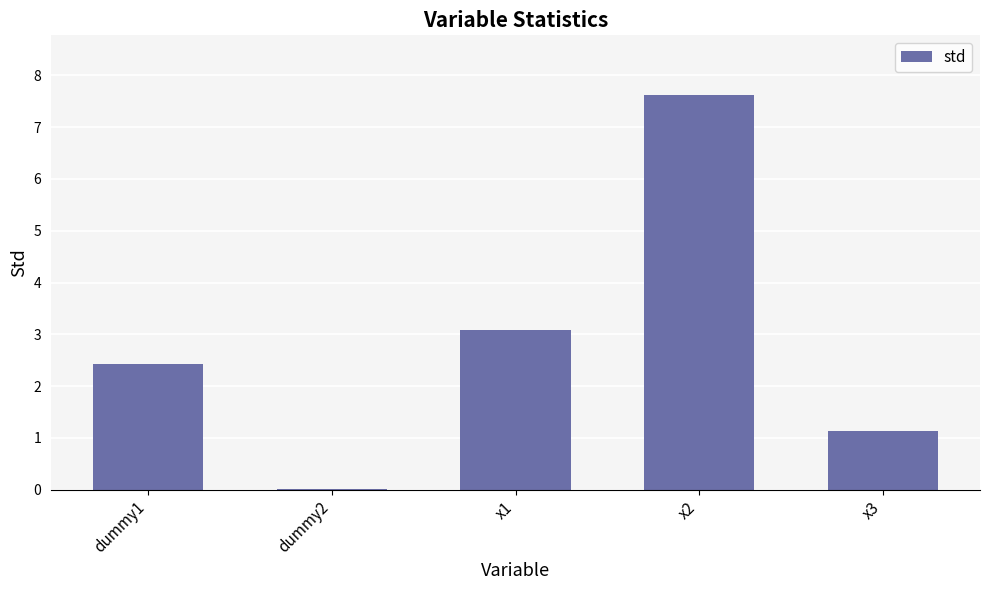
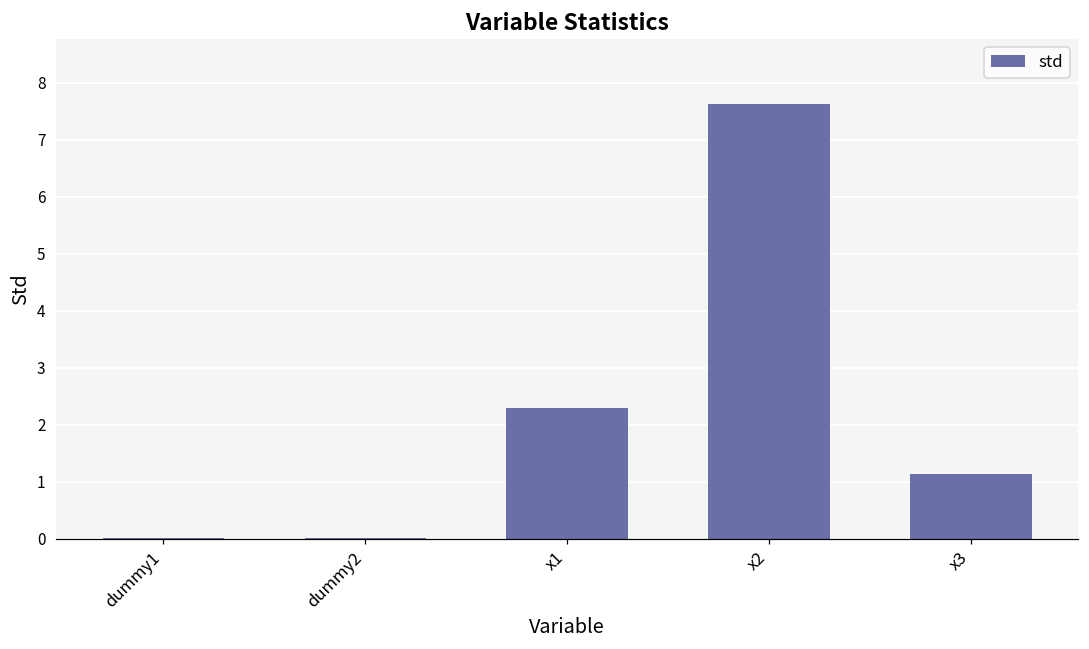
  {
-   "dummy1": 2.4,
-   "x1": 3.1,
+   "dummy1": 0.0,
+   "x1": 2.3,
    "x2": 7.6,
    "x3": 1.1
  }
